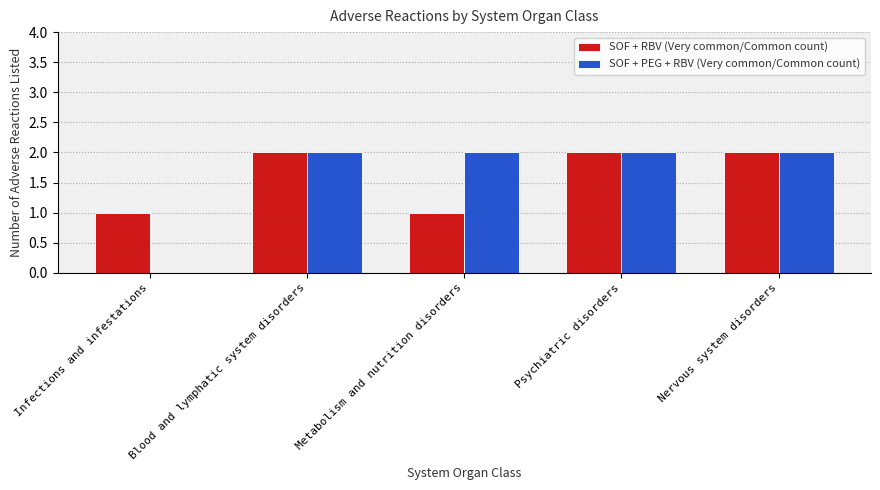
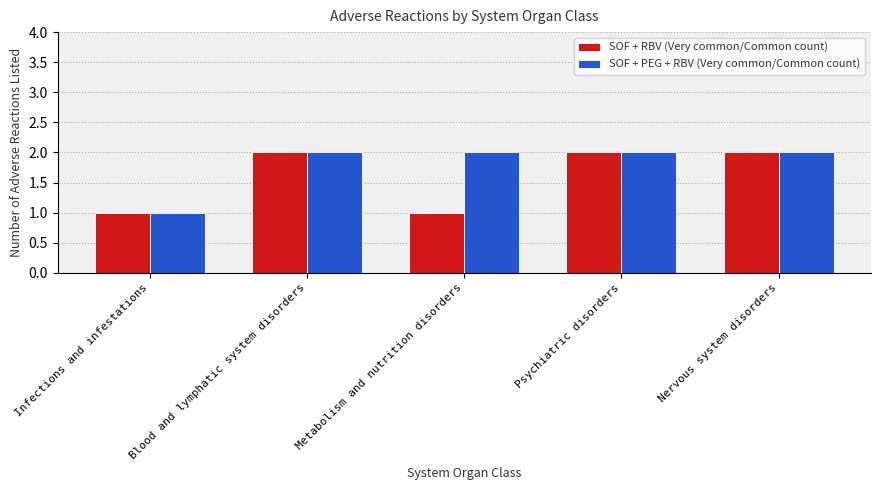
  {
    "SOF + RBV (Very common/Common count)": {
      "Infections and infestations": 1,
      "Blood and lymphatic system disorders": 2,
      "Metabolism and nutrition disorders": 1,
      "Psychiatric disorders": 2,
      "Nervous system disorders": 2
    },
    "SOF + PEG + RBV (Very common/Common count)": {
-     "Infections and infestations": 0,
+     "Infections and infestations": 1,
      "Blood and lymphatic system disorders": 2,
      "Metabolism and nutrition disorders": 2,
      "Psychiatric disorders": 2,
      "Nervous system disorders": 2
    }
  }
